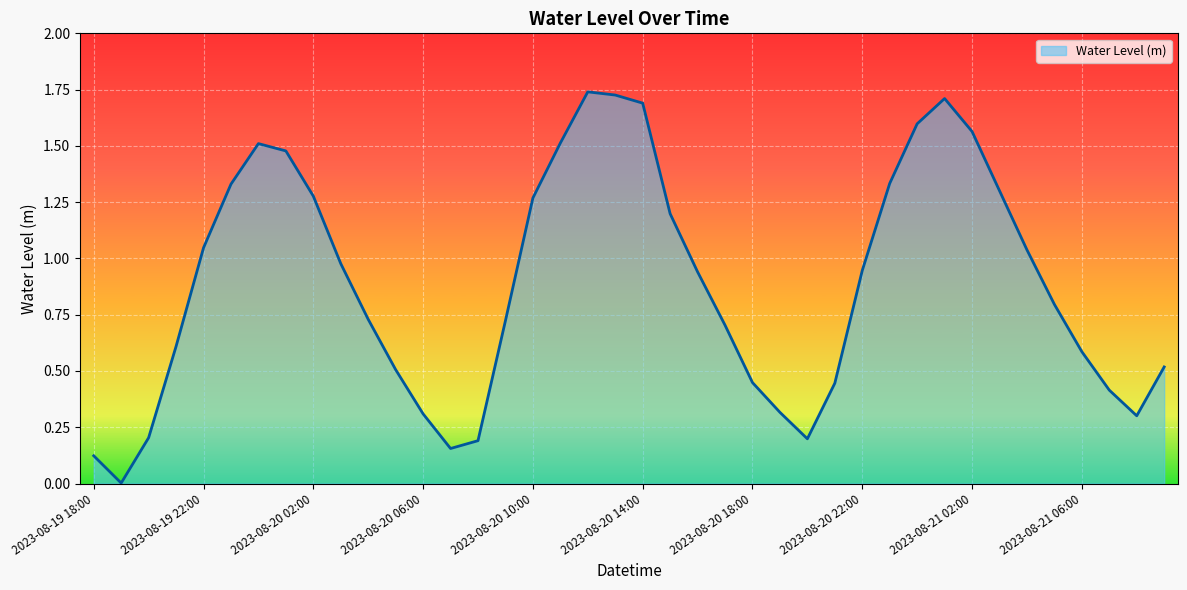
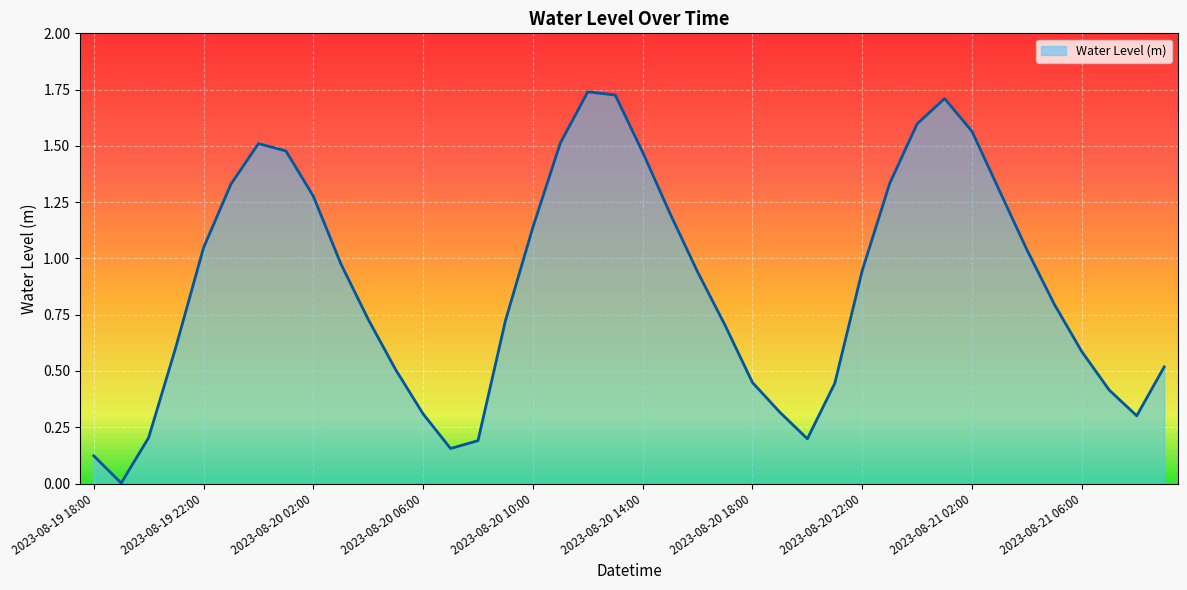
  {
    "2023-08-19 18:00": 0.12,
    "2023-08-19 22:00": 1.05,
    "2023-08-20 02:00": 1.28,
    "2023-08-20 06:00": 0.31,
-   "2023-08-20 10:00": 1.27,
-   "2023-08-20 14:00": 1.69,
+   "2023-08-20 10:00": 1.14,
+   "2023-08-20 14:00": 1.47,
    "2023-08-20 18:00": 0.45,
    "2023-08-20 22:00": 0.95,
    "2023-08-21 02:00": 1.56,
    "2023-08-21 06:00": 0.59
  }
